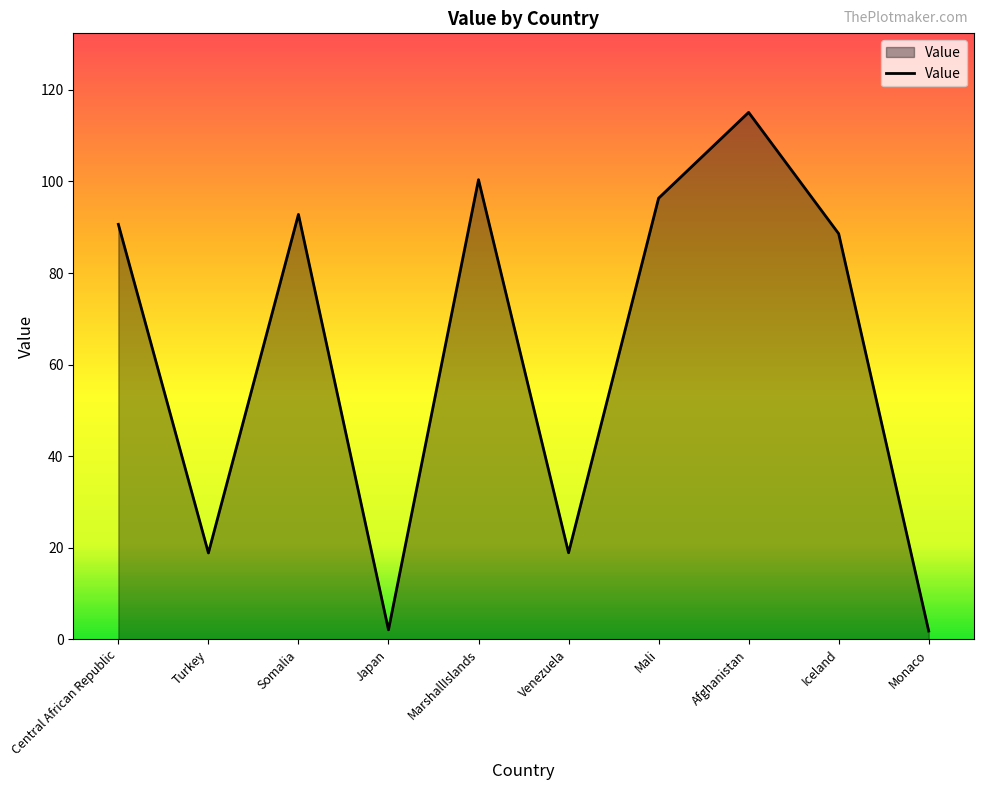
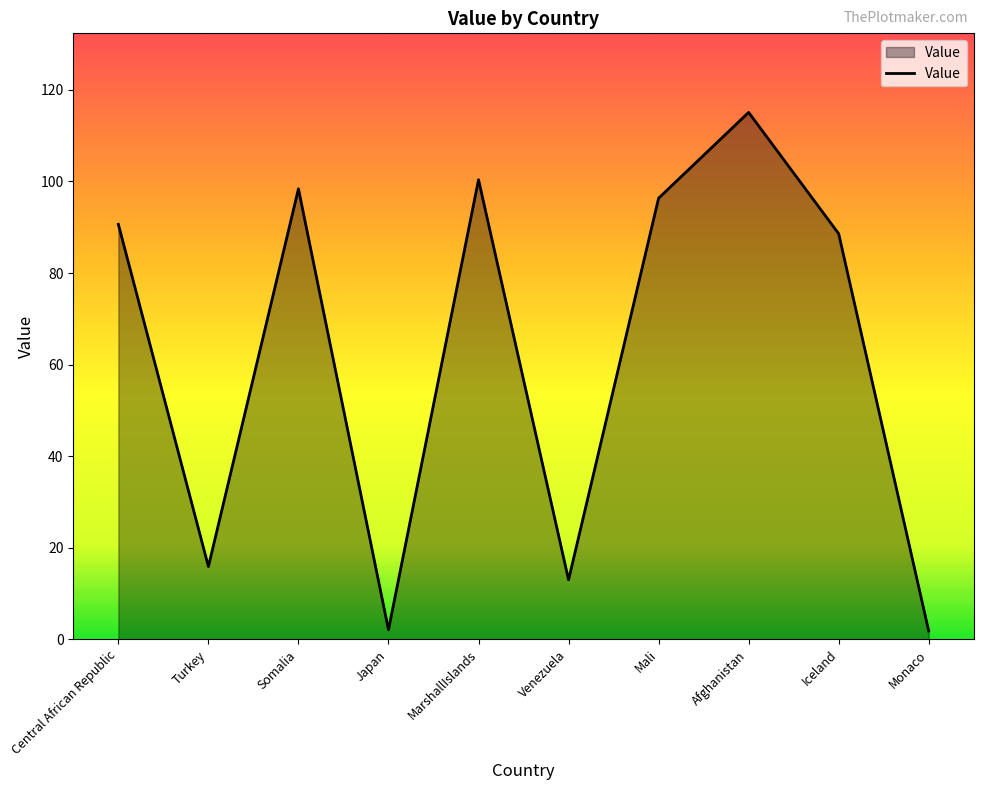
  {
    "Central African Republic": 91,
-   "Turkey": 19,
-   "Somalia": 93,
+   "Turkey": 16,
+   "Somalia": 98,
    "Japan": 2,
    "MarshallIslands": 100,
-   "Venezuela": 19,
+   "Venezuela": 13,
    "Mali": 96,
    "Afghanistan": 115,
    "Iceland": 89,
    "Monaco": 2
  }
